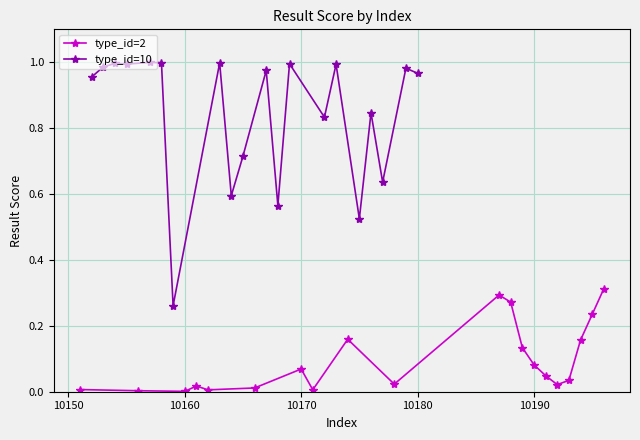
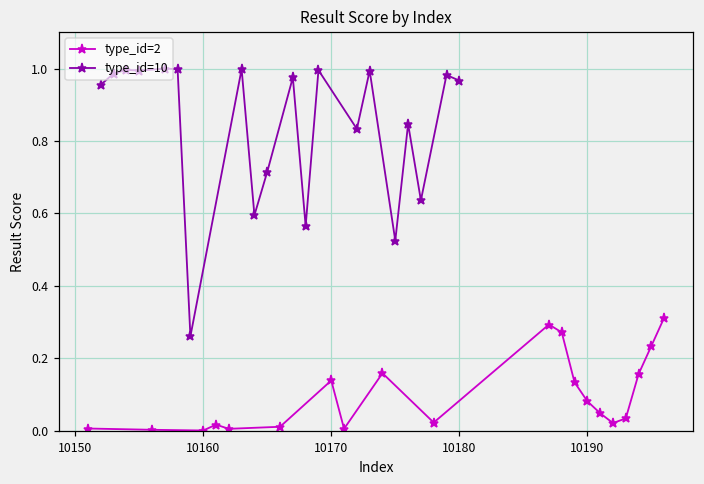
  {
    "type_id=2": {
      "10160": 0.00,
-     "10170": 0.07,
+     "10170": 0.14,
      "10190": 0.08
    },
    "type_id=10": {
      "10180": 0.97
    }
  }
